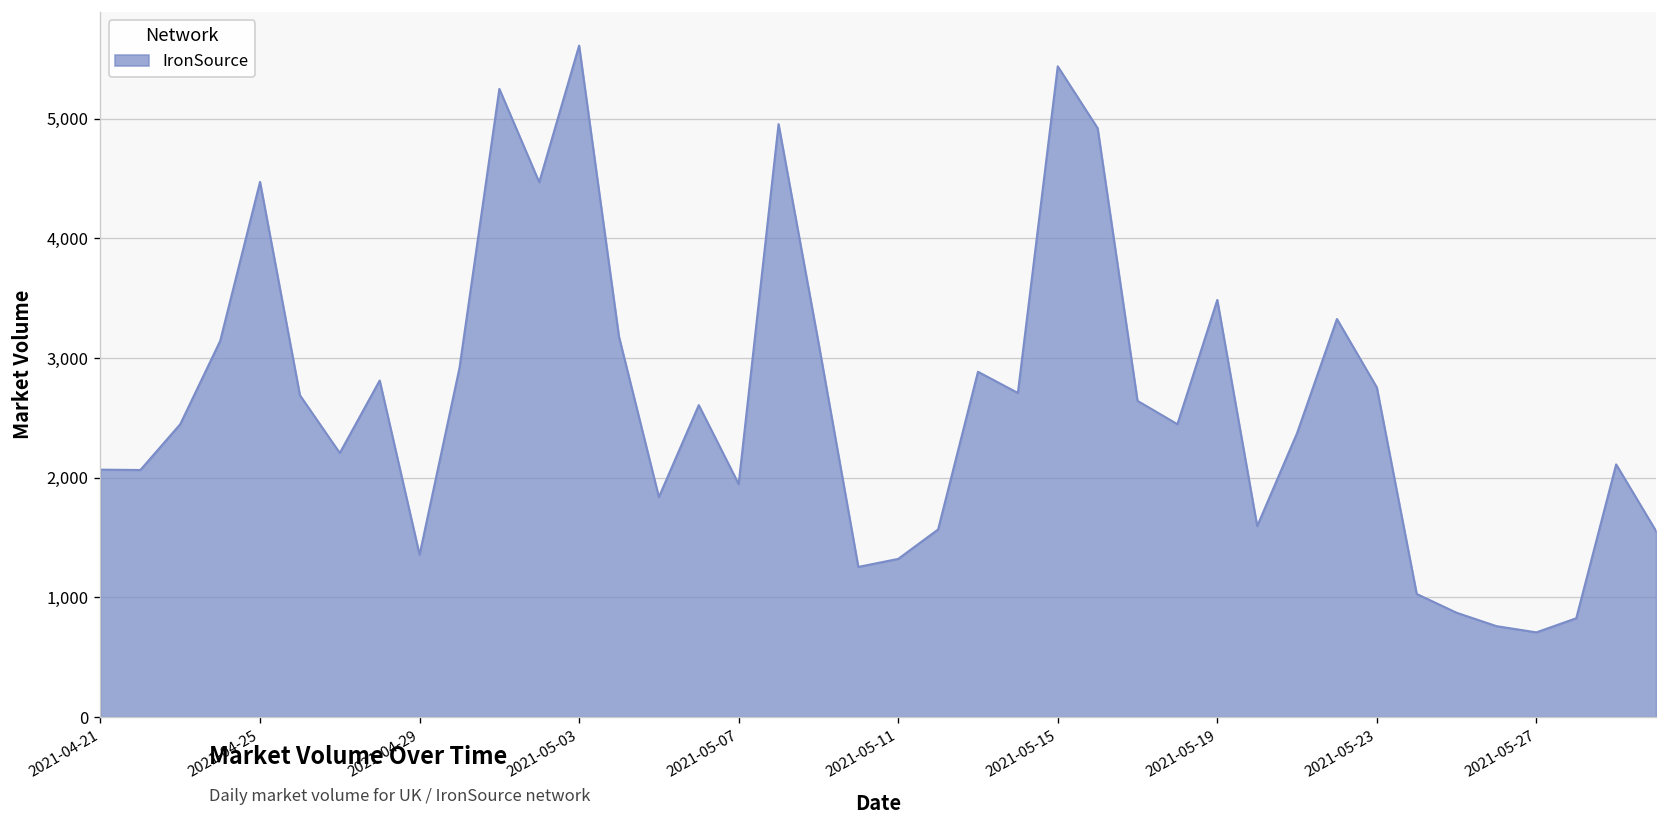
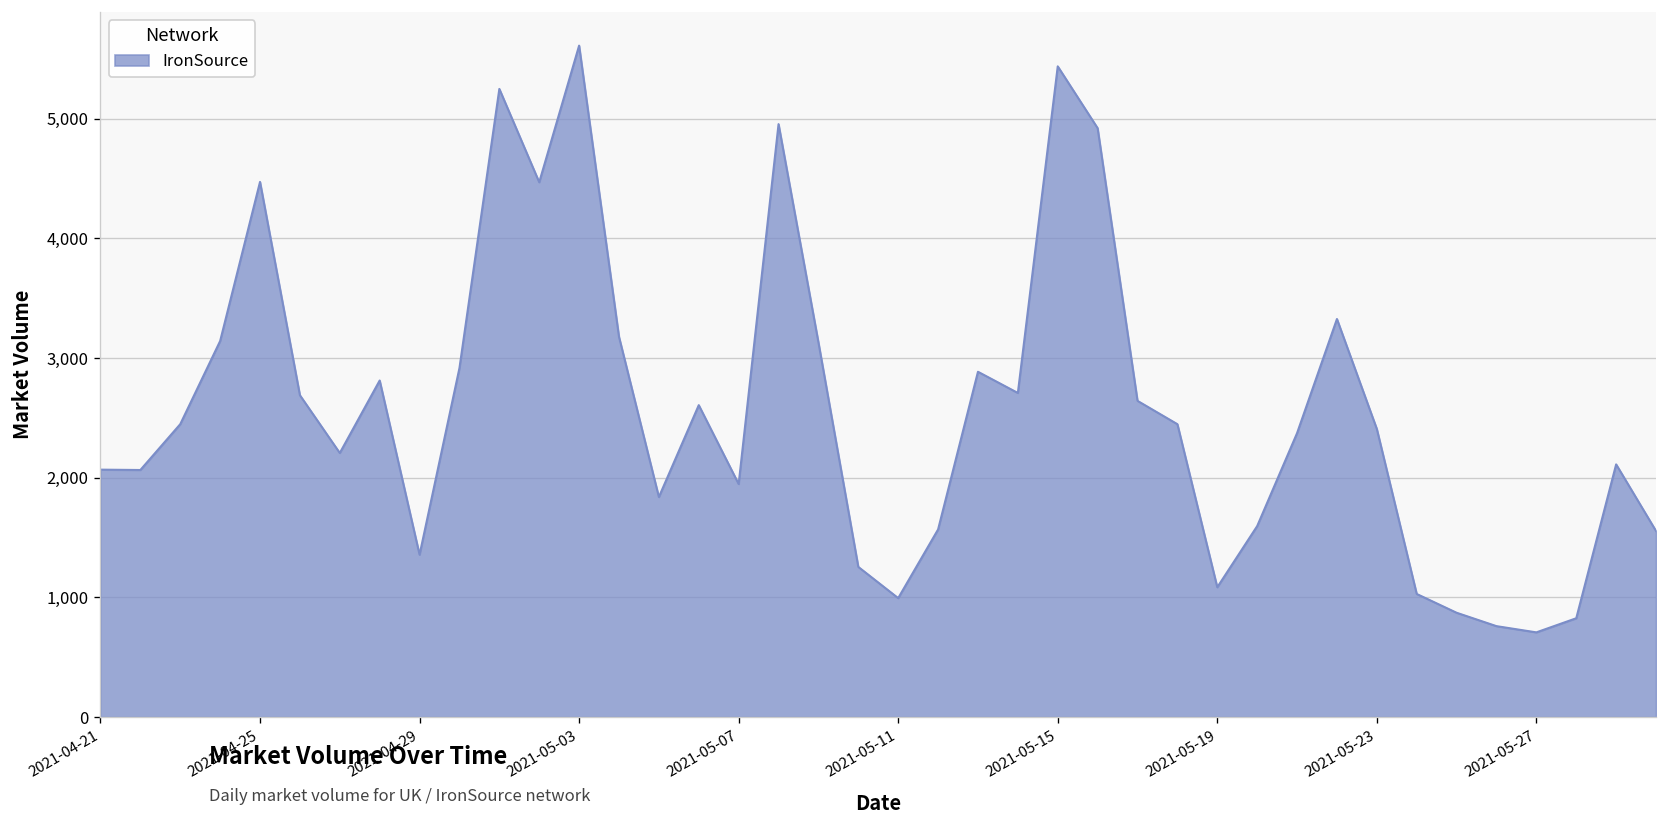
  {
    "2021-04-21": "2,100",
    "2021-04-25": "4,500",
    "2021-04-29": "1,400",
    "2021-05-03": "5,600",
    "2021-05-07": "1,900",
-   "2021-05-11": "1,300",
+   "2021-05-11": "1,000",
    "2021-05-15": "5,400",
-   "2021-05-19": "3,500",
-   "2021-05-23": "2,800",
+   "2021-05-19": "1,100",
+   "2021-05-23": "2,400",
    "2021-05-27": "700"
  }
